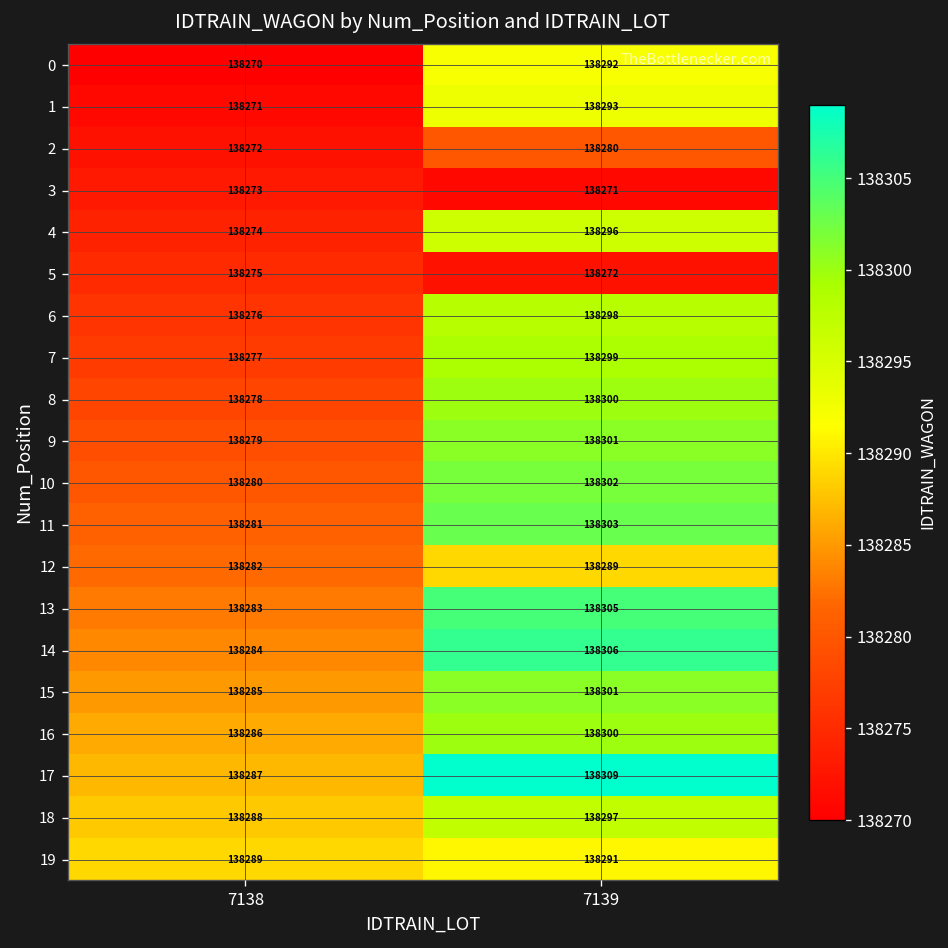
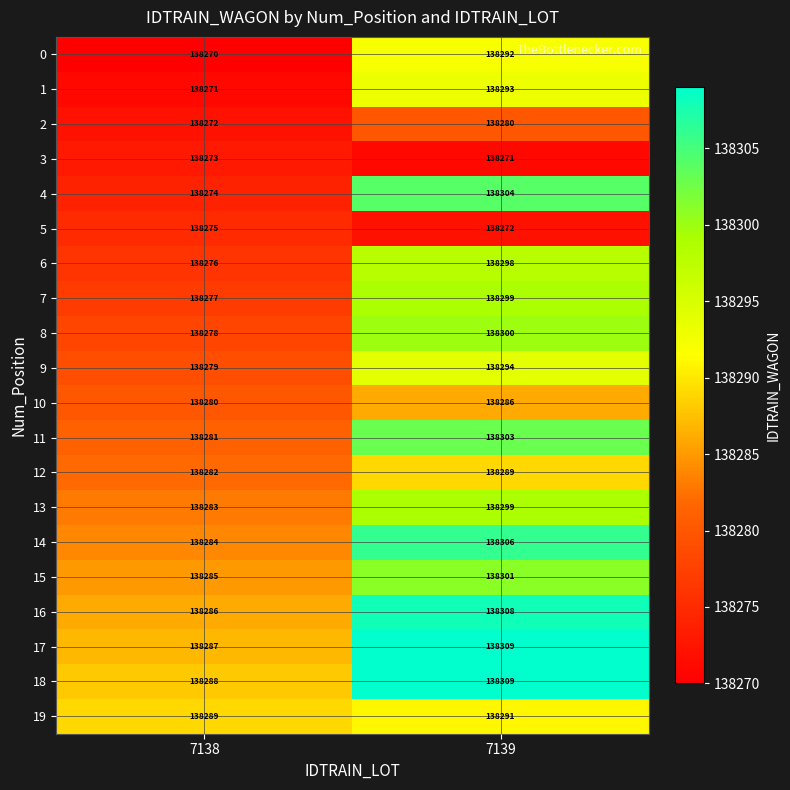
  {
    "0": {
      "7138": 138270
    },
    "1": {
      "7138": 138271,
      "7139": 138293
    },
    "2": {
      "7138": 138272,
      "7139": 138280
    },
    "3": {
      "7138": 138273,
      "7139": 138271
    },
    "4": {
      "7138": 138274,
-     "7139": 138296
+     "7139": 138304
    },
    "5": {
      "7138": 138275,
      "7139": 138272
    },
    "6": {
      "7138": 138276,
      "7139": 138298
    },
    "7": {
      "7138": 138277,
      "7139": 138299
    },
    "8": {
      "7138": 138278,
      "7139": 138300
    },
    "9": {
      "7138": 138279,
-     "7139": 138301
+     "7139": 138294
    },
    "10": {
      "7138": 138280,
-     "7139": 138302
+     "7139": 138286
    },
    "11": {
      "7138": 138281,
      "7139": 138303
    },
    "12": {
      "7138": 138282,
      "7139": 138289
    },
    "13": {
      "7138": 138283,
-     "7139": 138305
+     "7139": 138299
    },
    "14": {
      "7138": 138284,
      "7139": 138306
    },
    "15": {
      "7138": 138285,
      "7139": 138301
    },
    "16": {
      "7138": 138286,
-     "7139": 138300
+     "7139": 138308
    },
    "17": {
      "7138": 138287,
      "7139": 138309
    },
    "18": {
      "7138": 138288,
-     "7139": 138297
+     "7139": 138309
    },
    "19": {
      "7138": 138289,
      "7139": 138291
    }
  }
